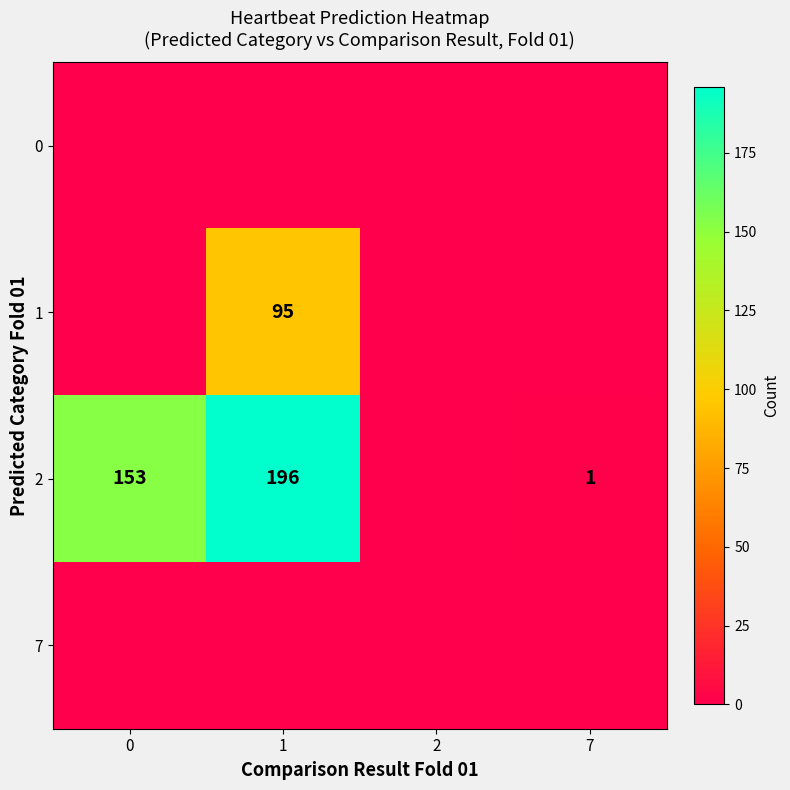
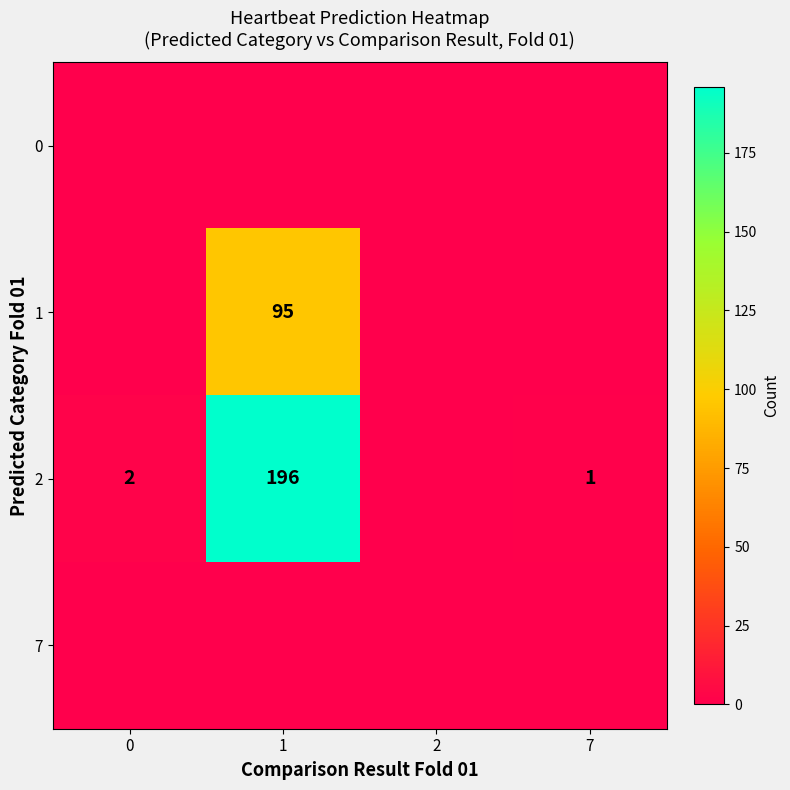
  {
    "1": {
      "1": 95
    },
    "2": {
-     "0": 153,
+     "0": 2,
      "1": 196,
      "7": 1
    }
  }
